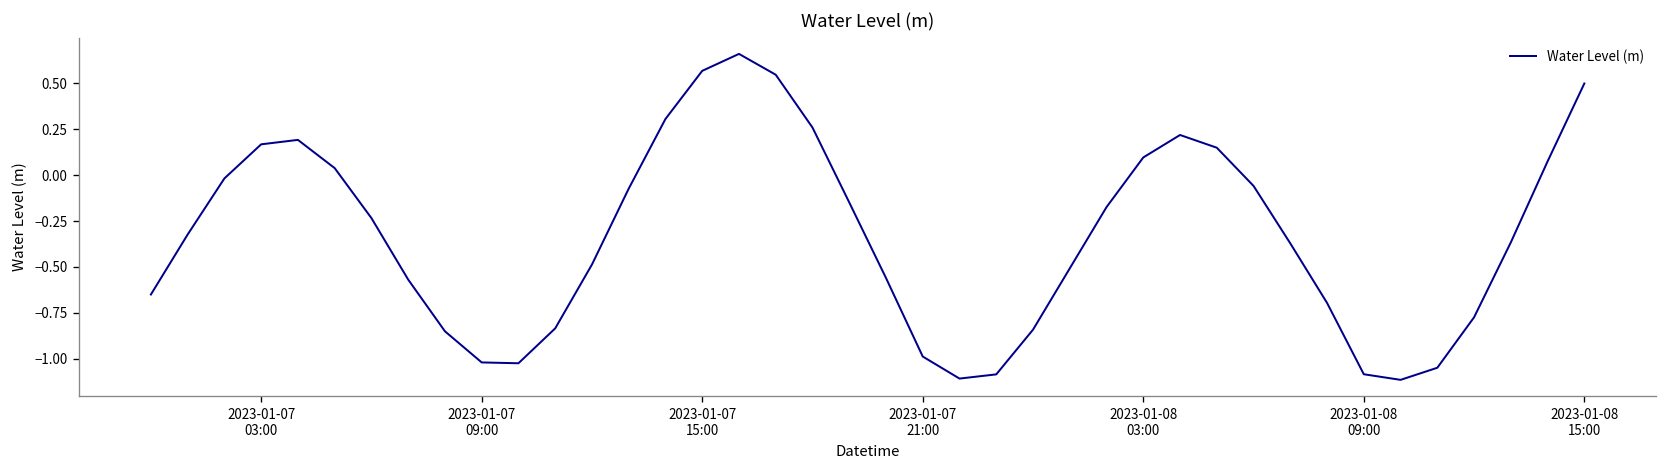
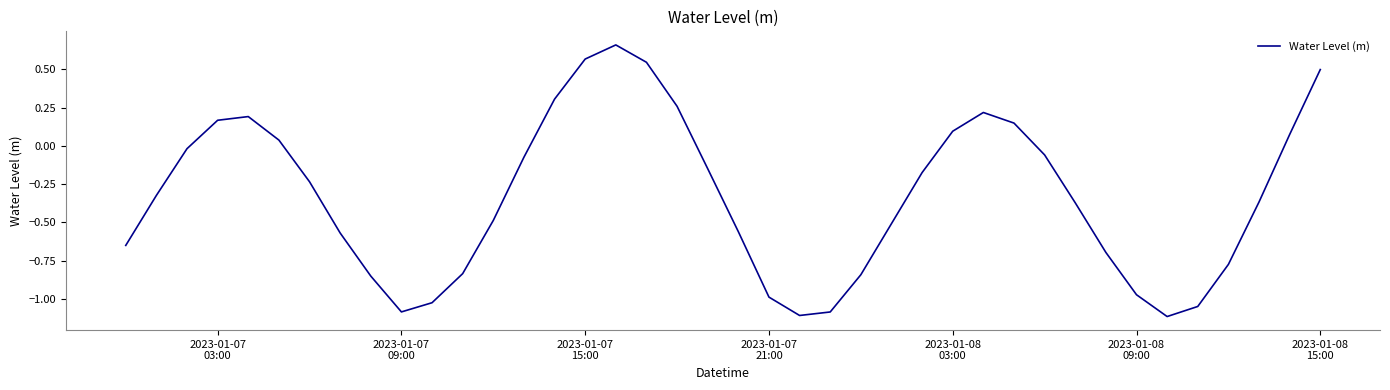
  {
    "2023-01-07 03:00": 0.17,
-   "2023-01-07 09:00": -1.02,
+   "2023-01-07 09:00": -1.08,
    "2023-01-07 15:00": 0.57,
    "2023-01-07 21:00": -0.99,
    "2023-01-08 03:00": 0.10,
-   "2023-01-08 09:00": -1.08,
+   "2023-01-08 09:00": -0.97,
    "2023-01-08 15:00": 0.50
  }
